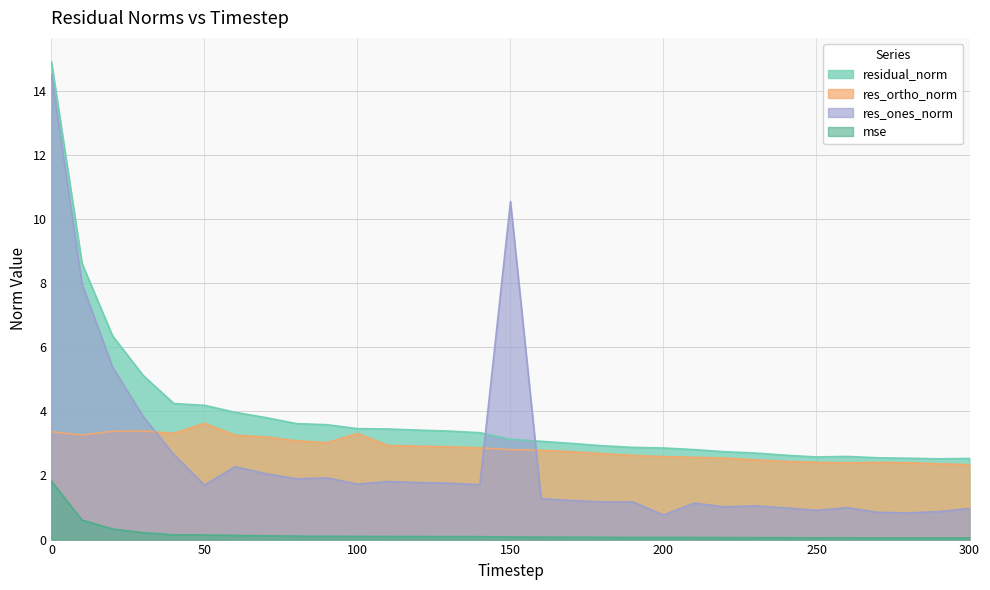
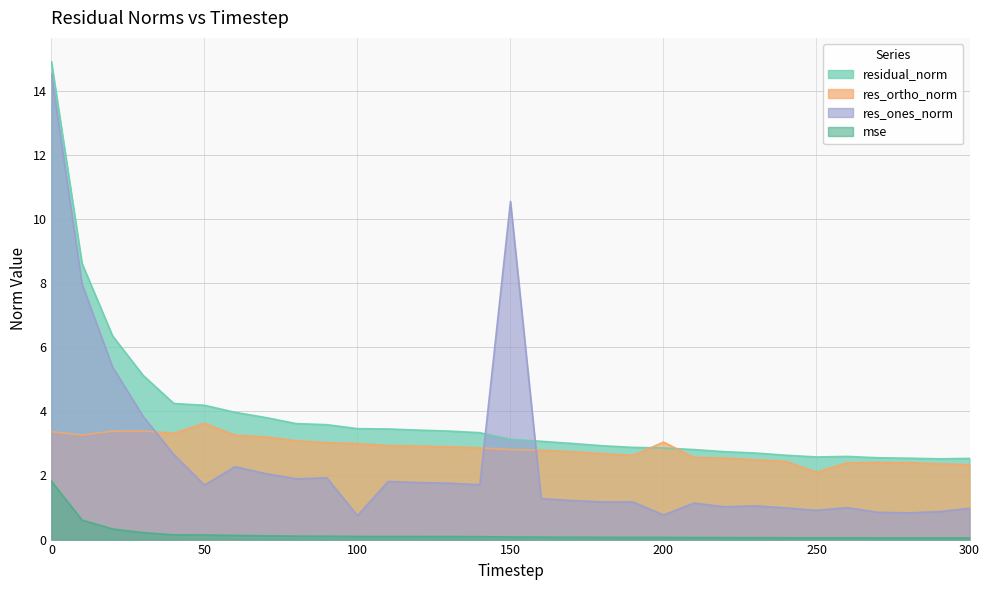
  {
    "res_ortho_norm": {
      "0": 3.4,
      "50": 3.6,
-     "100": 3.3,
+     "100": 3.0,
      "150": 2.8,
-     "200": 2.6,
-     "250": 2.4,
+     "200": 3.0,
+     "250": 2.1,
      "300": 2.3
    },
    "res_ones_norm": {
      "0": 14.5,
      "50": 1.7,
-     "100": 1.7,
+     "100": 0.7,
      "150": 10.6,
      "200": 0.8,
      "250": 0.9,
      "300": 1.0
    }
  }
